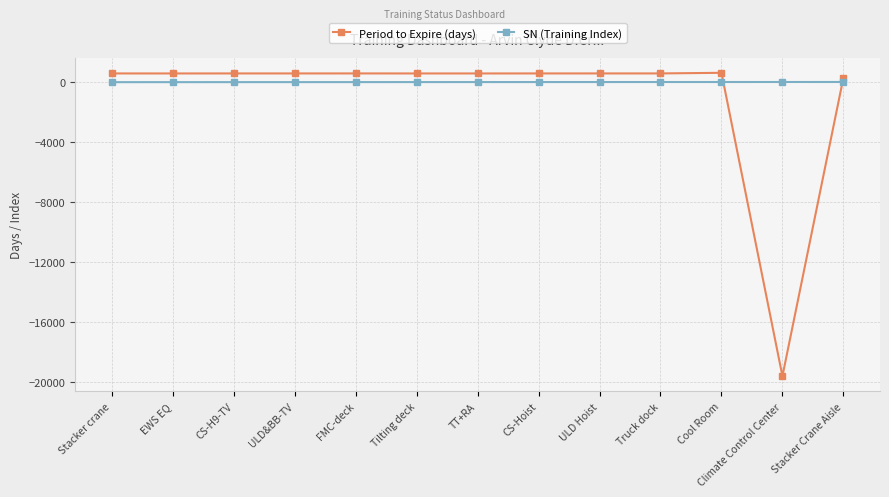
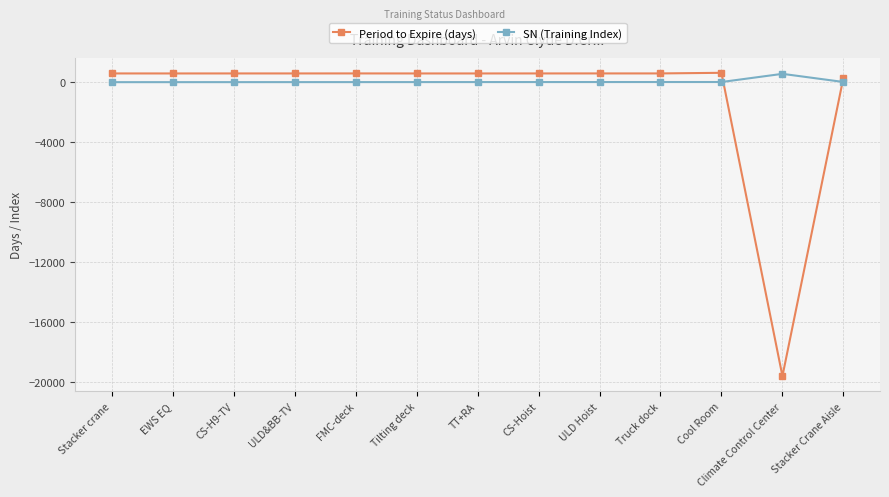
  {
    "Period to Expire (days)": {
      "Stacker crane": 600,
      "EWS EQ": 600,
      "CS-H9-TV": 600,
      "ULD&BB-TV": 600,
      "FMC-deck": 600,
      "Tilting deck": 600,
      "TT+RA": 600,
      "CS-Hoist": 600,
      "ULD Hoist": 600,
      "Truck dock": 600,
      "Cool Room": 600,
      "Climate Control Center": -19600,
      "Stacker Crane Aisle": 300
    },
    "SN (Training Index)": {
      "Stacker crane": 0,
      "EWS EQ": 0,
      "CS-H9-TV": 0,
      "ULD&BB-TV": 0,
      "FMC-deck": 0,
      "Tilting deck": 0,
      "TT+RA": 0,
      "CS-Hoist": 0,
      "ULD Hoist": 0,
      "Truck dock": 0,
      "Cool Room": 0,
-     "Climate Control Center": 0,
+     "Climate Control Center": 600,
      "Stacker Crane Aisle": 0
    }
  }
